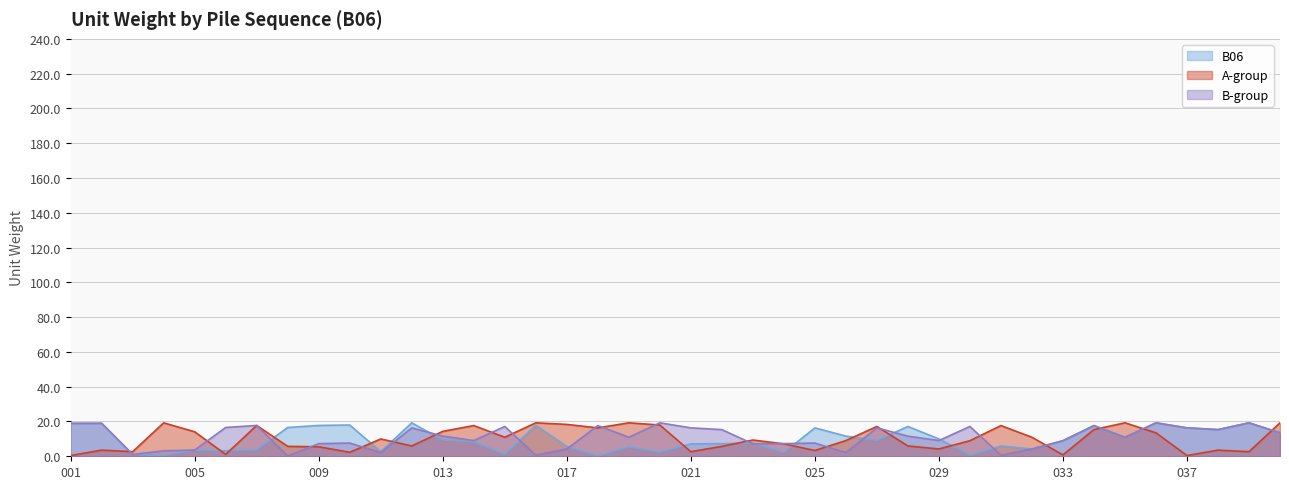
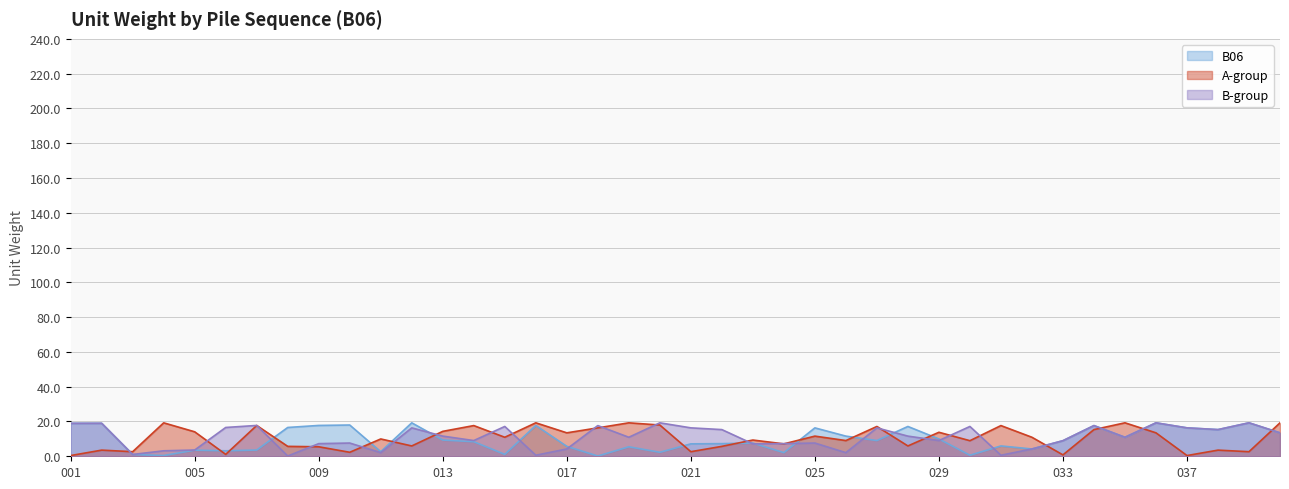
  {
    "A-group": {
      "001": 0,
      "005": 14,
      "009": 5,
      "013": 14,
-     "017": 18,
+     "017": 13,
      "021": 3,
-     "025": 3,
-     "029": 4,
+     "025": 12,
+     "029": 14,
      "033": 1,
      "037": 0
    }
  }
